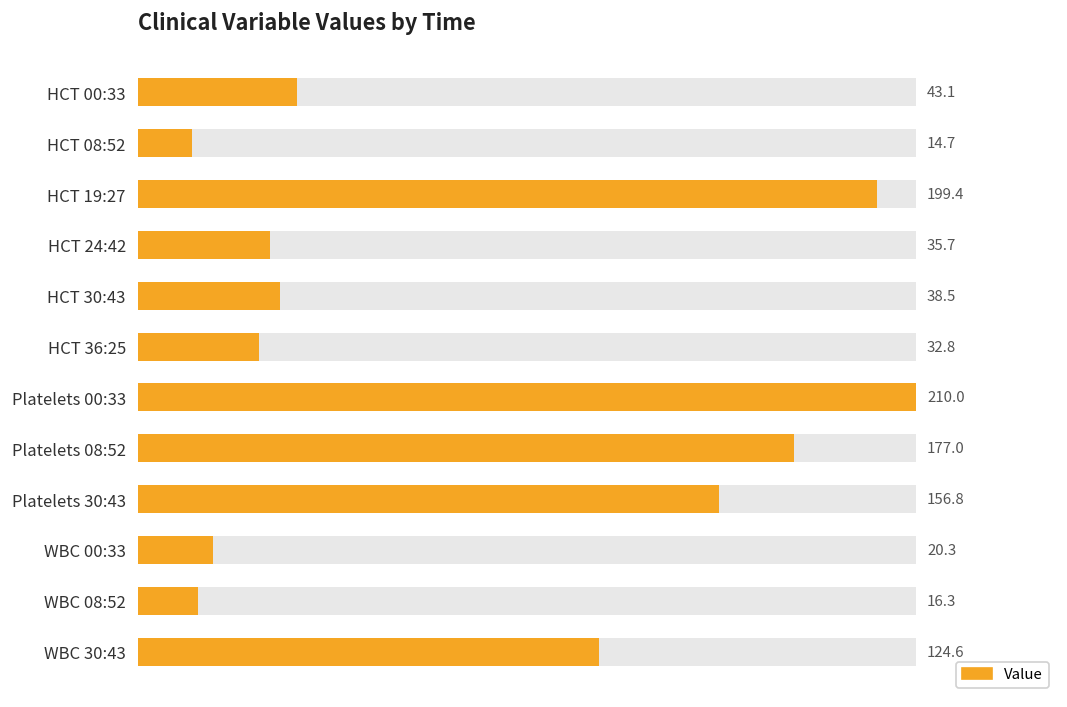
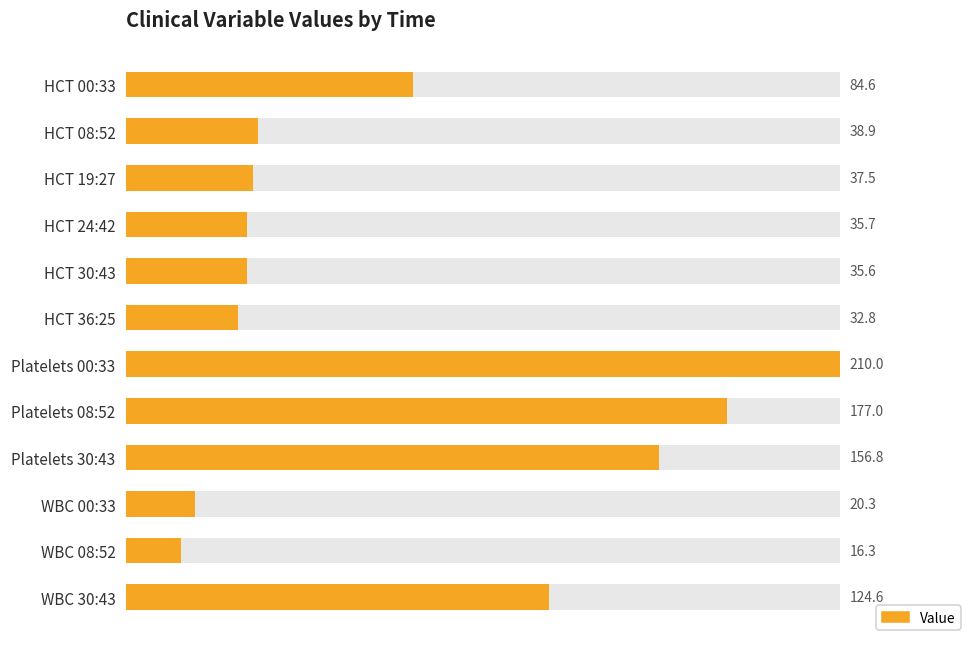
  {
    "Value": {
-     "HCT 00:33": 43.1,
-     "HCT 08:52": 14.7,
-     "HCT 19:27": 199.4,
-     "HCT 30:43": 38.5,
+     "HCT 00:33": 84.6,
+     "HCT 08:52": 38.9,
+     "HCT 19:27": 37.5,
+     "HCT 30:43": 35.6,
      "Platelets 00:33": 210.0
    }
  }
